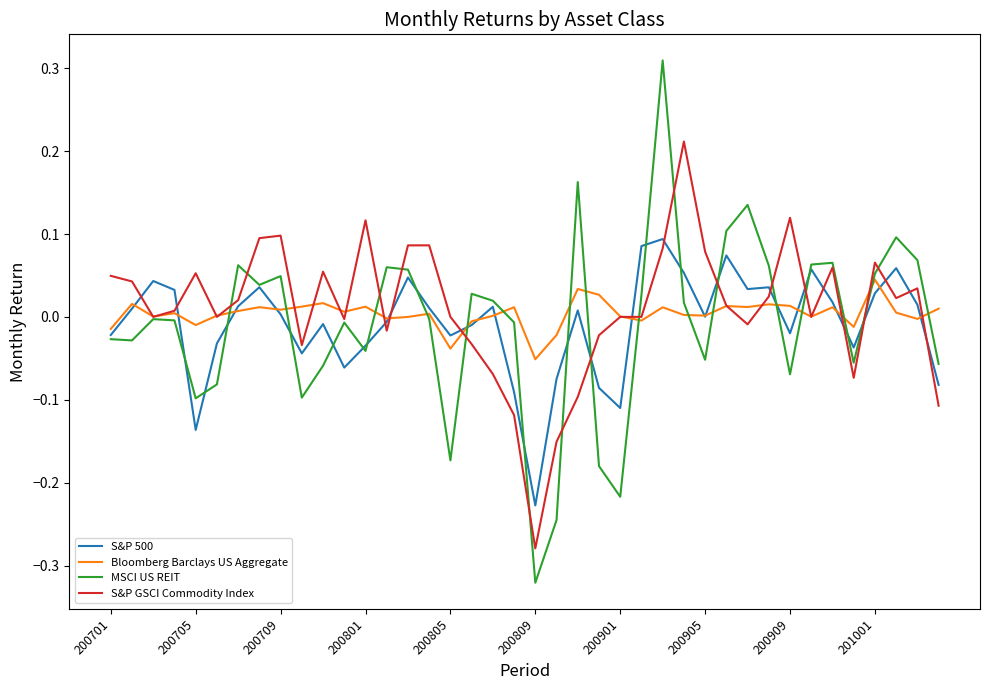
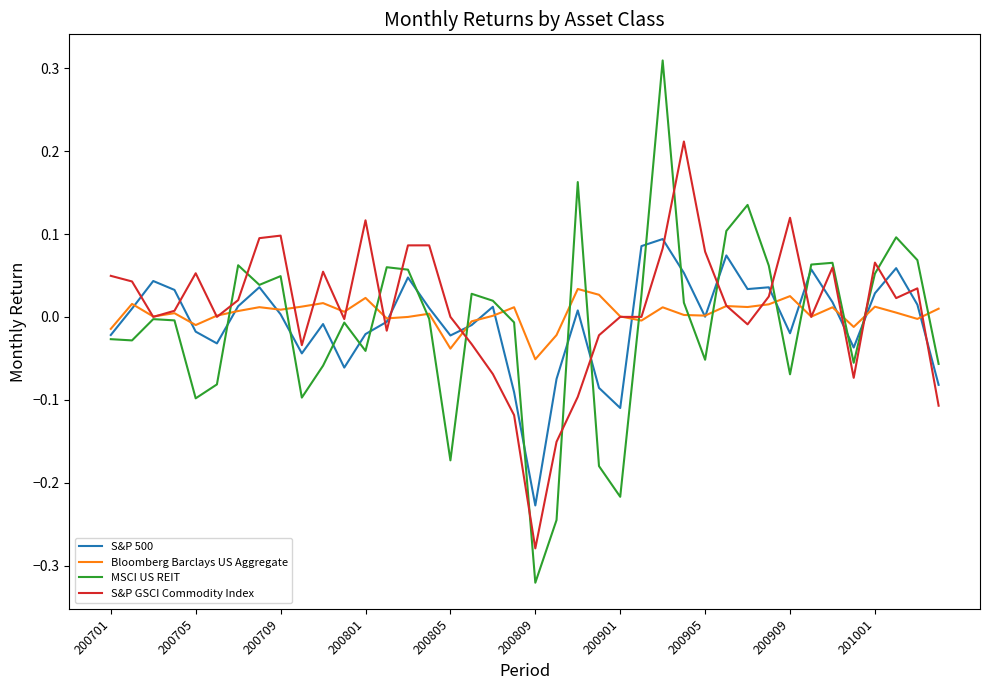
  {
    "S&P 500": {
      "200701": -0.02,
-     "200705": -0.14,
+     "200705": -0.02,
      "200709": 0.00,
-     "200801": -0.03,
+     "200801": -0.02,
      "200805": -0.02,
      "200809": -0.23,
      "200901": -0.11,
      "200909": -0.02,
      "201001": 0.03
    },
    "Bloomberg Barclays US Aggregate": {
      "200701": -0.01,
      "200705": -0.01,
      "200709": 0.01,
-     "200801": 0.01,
+     "200801": 0.02,
      "200805": -0.04,
      "200809": -0.05,
-     "200909": 0.01,
-     "201001": 0.04
+     "200909": 0.03,
+     "201001": 0.01
    },
    "MSCI US REIT": {
      "200701": -0.03,
      "200705": -0.10,
      "200709": 0.05,
      "200801": -0.04,
      "200805": -0.17,
      "200809": -0.32,
      "200901": -0.22,
      "200905": -0.05,
      "200909": -0.07,
      "201001": 0.05
    },
    "S&P GSCI Commodity Index": {
      "200701": 0.05,
      "200705": 0.05,
      "200709": 0.10,
      "200801": 0.12,
      "200805": 0.00,
      "200809": -0.28,
      "200905": 0.08,
      "200909": 0.12,
      "201001": 0.07
    }
  }
